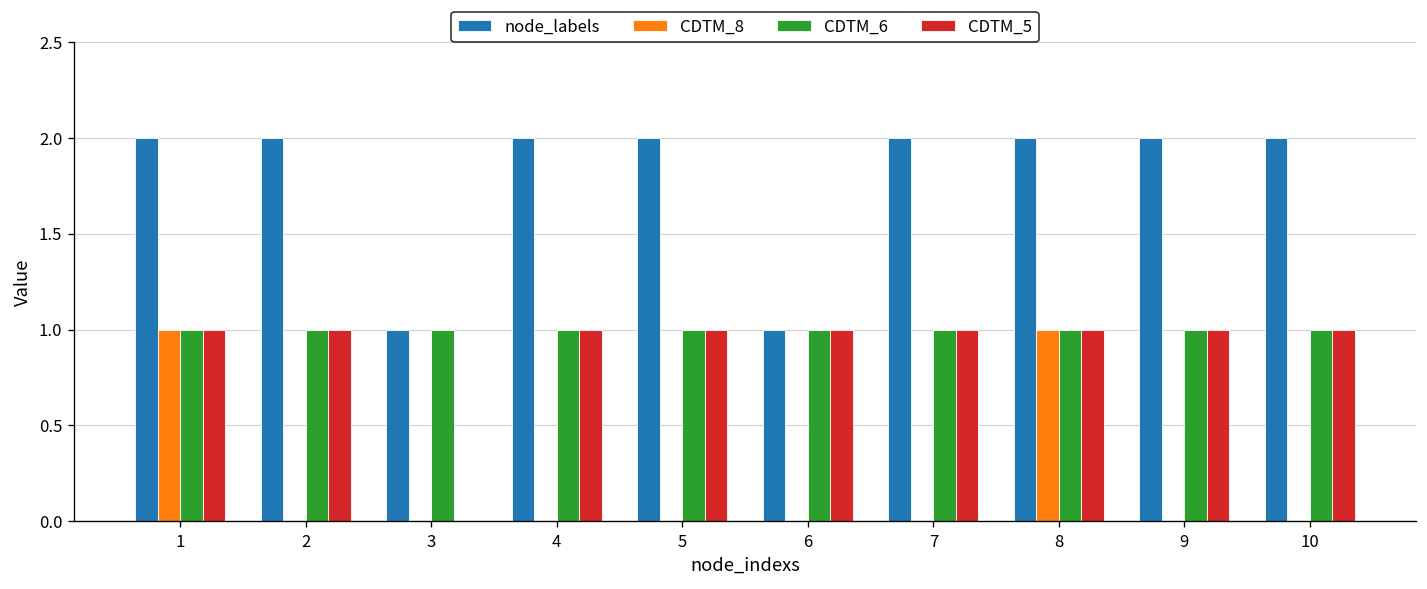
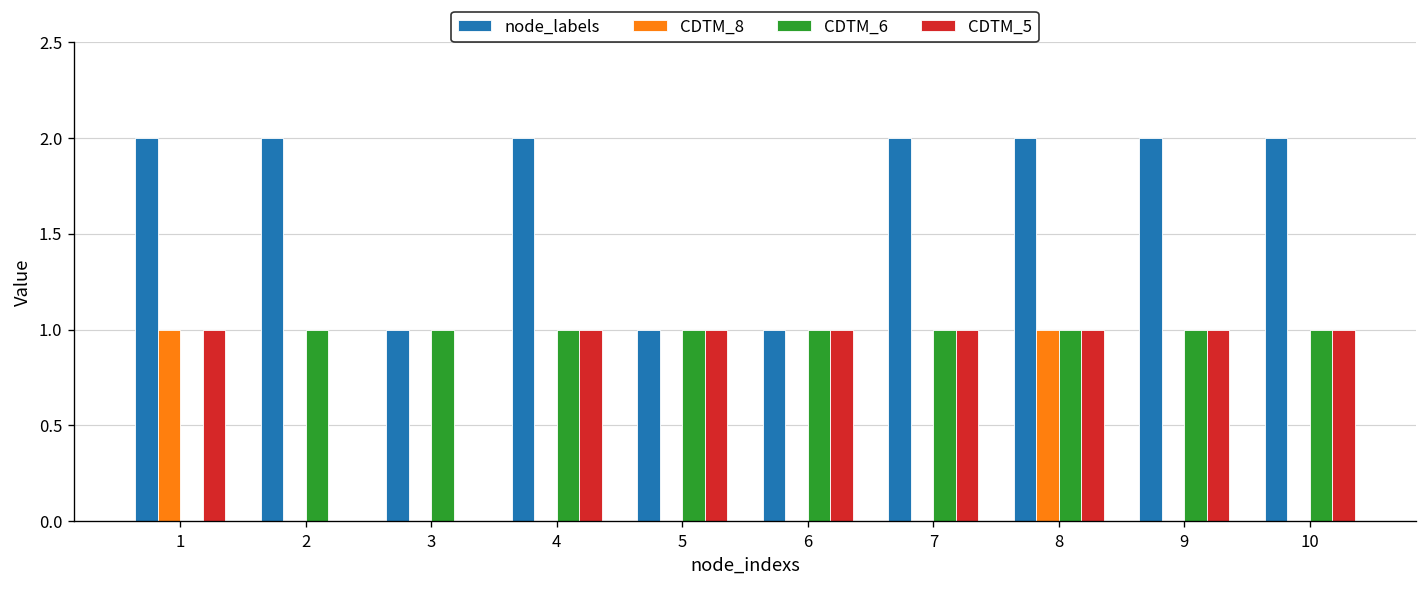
  {
    "node_labels": {
      "1": 2,
      "2": 2,
      "3": 1,
      "4": 2,
-     "5": 2,
+     "5": 1,
      "6": 1,
      "7": 2,
      "8": 2,
      "9": 2,
      "10": 2
    },
    "CDTM_8": {
      "1": 1,
      "2": 0,
      "3": 0,
      "4": 0,
      "5": 0,
      "6": 0,
      "7": 0,
      "8": 1,
      "9": 0,
      "10": 0
    },
    "CDTM_6": {
-     "1": 1,
+     "1": 0,
      "2": 1,
      "3": 1,
      "4": 1,
      "5": 1,
      "6": 1,
      "7": 1,
      "8": 1,
      "9": 1,
      "10": 1
    },
    "CDTM_5": {
      "1": 1,
-     "2": 1,
+     "2": 0,
      "3": 0,
      "4": 1,
      "5": 1,
      "6": 1,
      "7": 1,
      "8": 1,
      "9": 1,
      "10": 1
    }
  }
